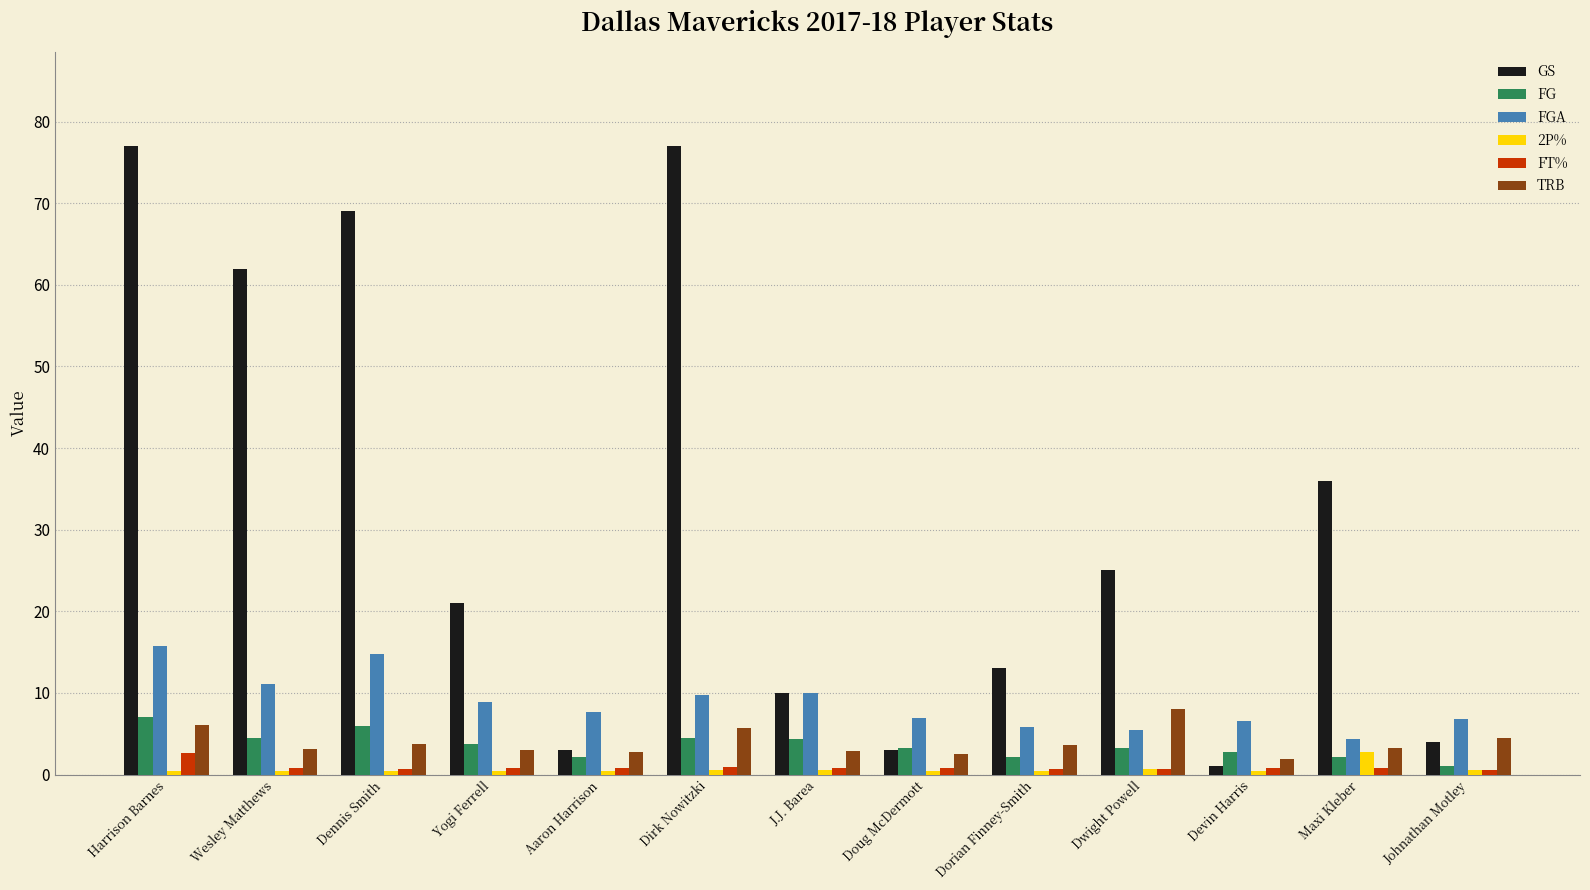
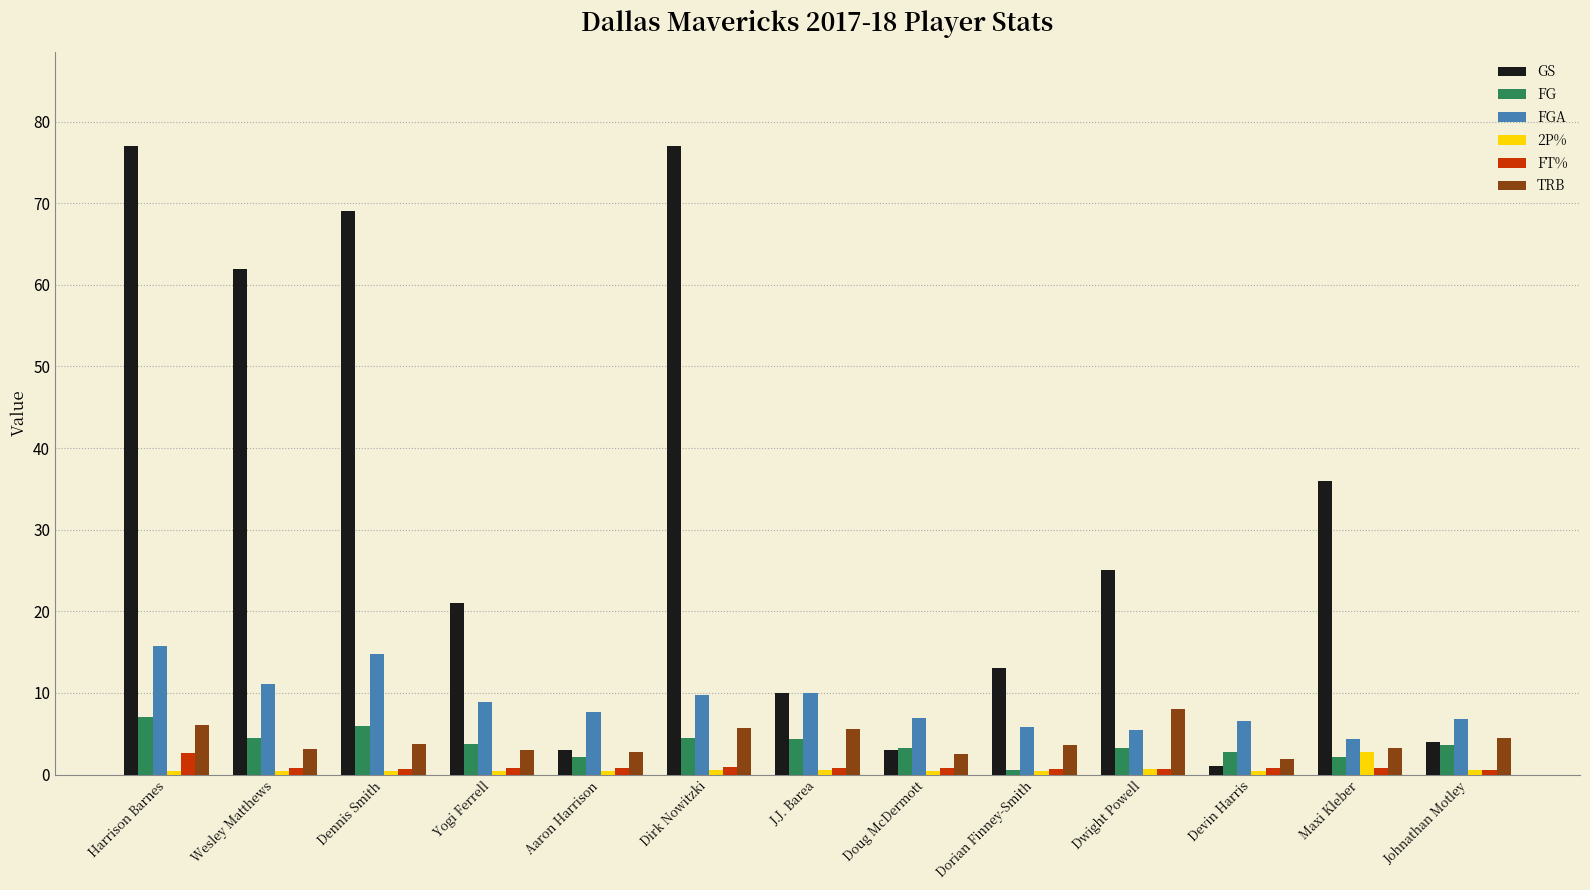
  {
    "GS": {
      "Harrison Barnes": 77,
      "Wesley Matthews": 62,
      "Dennis Smith": 69,
      "Yogi Ferrell": 21,
      "Aaron Harrison": 3,
      "Dirk Nowitzki": 77,
      "J.J. Barea": 10,
      "Doug McDermott": 3,
      "Dorian Finney-Smith": 13,
      "Dwight Powell": 25,
      "Devin Harris": 1,
      "Maxi Kleber": 36,
      "Johnathan Motley": 4
    },
    "FG": {
      "Harrison Barnes": 7,
      "Wesley Matthews": 5,
      "Dennis Smith": 6,
      "Yogi Ferrell": 4,
      "Aaron Harrison": 2,
      "Dirk Nowitzki": 5,
      "J.J. Barea": 4,
      "Doug McDermott": 3,
-     "Dorian Finney-Smith": 2,
+     "Dorian Finney-Smith": 1,
      "Dwight Powell": 3,
      "Devin Harris": 3,
      "Maxi Kleber": 2,
-     "Johnathan Motley": 1
+     "Johnathan Motley": 4
    },
    "FGA": {
      "Harrison Barnes": 16,
      "Wesley Matthews": 11,
      "Dennis Smith": 15,
      "Yogi Ferrell": 9,
      "Aaron Harrison": 8,
      "Dirk Nowitzki": 10,
      "J.J. Barea": 10,
      "Doug McDermott": 7,
      "Dorian Finney-Smith": 6,
      "Dwight Powell": 5,
      "Devin Harris": 7,
      "Maxi Kleber": 4,
      "Johnathan Motley": 7
    },
    "2P%": {
      "Harrison Barnes": 0,
      "Wesley Matthews": 0,
      "Dennis Smith": 0,
      "Yogi Ferrell": 0,
      "Aaron Harrison": 0,
      "Dirk Nowitzki": 0,
      "J.J. Barea": 0,
      "Doug McDermott": 0,
      "Dorian Finney-Smith": 0,
      "Dwight Powell": 1,
      "Devin Harris": 0,
      "Maxi Kleber": 3,
      "Johnathan Motley": 1
    },
    "FT%": {
      "Harrison Barnes": 3,
      "Wesley Matthews": 1,
      "Dennis Smith": 1,
      "Yogi Ferrell": 1,
      "Aaron Harrison": 1,
      "Dirk Nowitzki": 1,
      "J.J. Barea": 1,
      "Doug McDermott": 1,
      "Dorian Finney-Smith": 1,
      "Dwight Powell": 1,
      "Devin Harris": 1,
      "Maxi Kleber": 1,
      "Johnathan Motley": 1
    },
    "TRB": {
      "Harrison Barnes": 6,
      "Wesley Matthews": 3,
      "Dennis Smith": 4,
      "Yogi Ferrell": 3,
      "Aaron Harrison": 3,
      "Dirk Nowitzki": 6,
-     "J.J. Barea": 3,
+     "J.J. Barea": 6,
      "Doug McDermott": 3,
      "Dorian Finney-Smith": 4,
      "Dwight Powell": 8,
      "Devin Harris": 2,
      "Maxi Kleber": 3,
      "Johnathan Motley": 5
    }
  }
